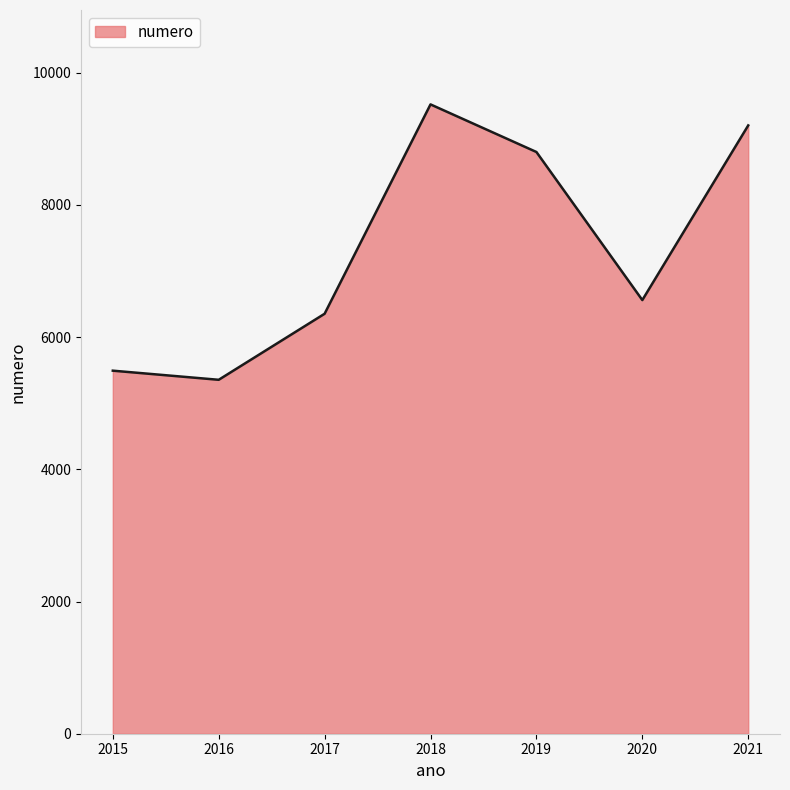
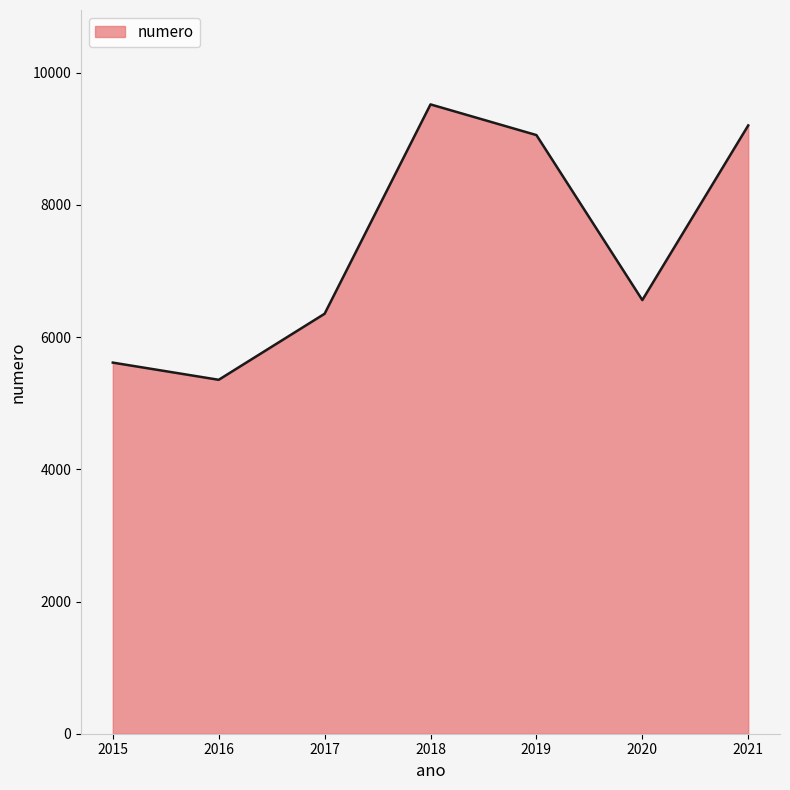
  {
-   "2015": 5500,
+   "2015": 5600,
    "2016": 5400,
    "2017": 6400,
    "2018": 9500,
-   "2019": 8800,
+   "2019": 9100,
    "2020": 6600,
    "2021": 9200
  }
